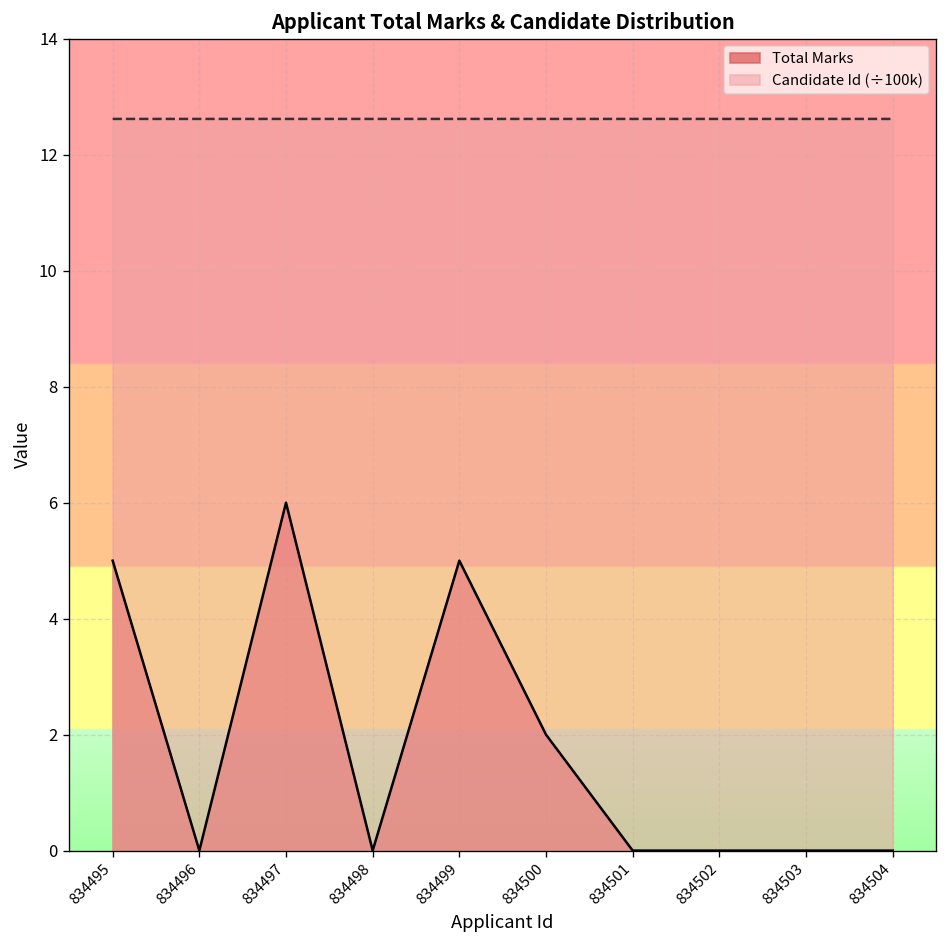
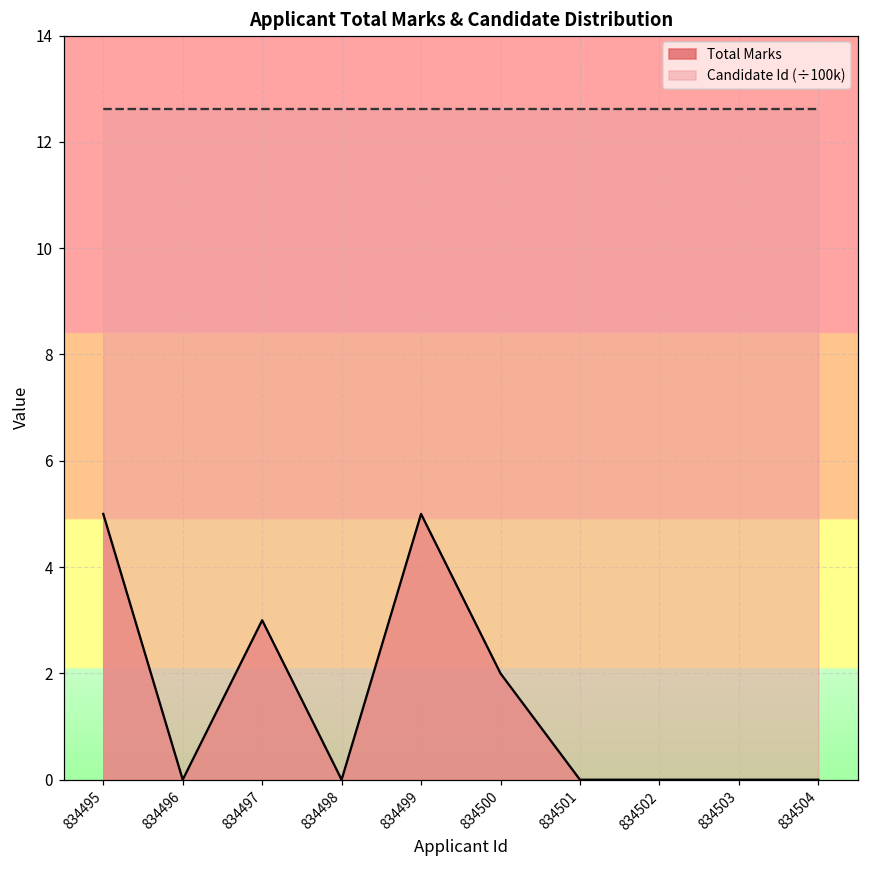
  {
    "Total Marks": {
      "834495": 5,
      "834496": 0,
-     "834497": 6,
+     "834497": 3,
      "834498": 0,
      "834499": 5,
      "834500": 2,
      "834501": 0,
      "834502": 0,
      "834503": 0,
      "834504": 0
    },
    "Candidate Id (÷100k)": {
      "834495": 12.6,
      "834496": 12.6,
      "834497": 12.6,
      "834498": 12.6,
      "834499": 12.6,
      "834500": 12.6,
      "834501": 12.6,
      "834502": 12.6,
      "834503": 12.6,
      "834504": 12.6
    }
  }
